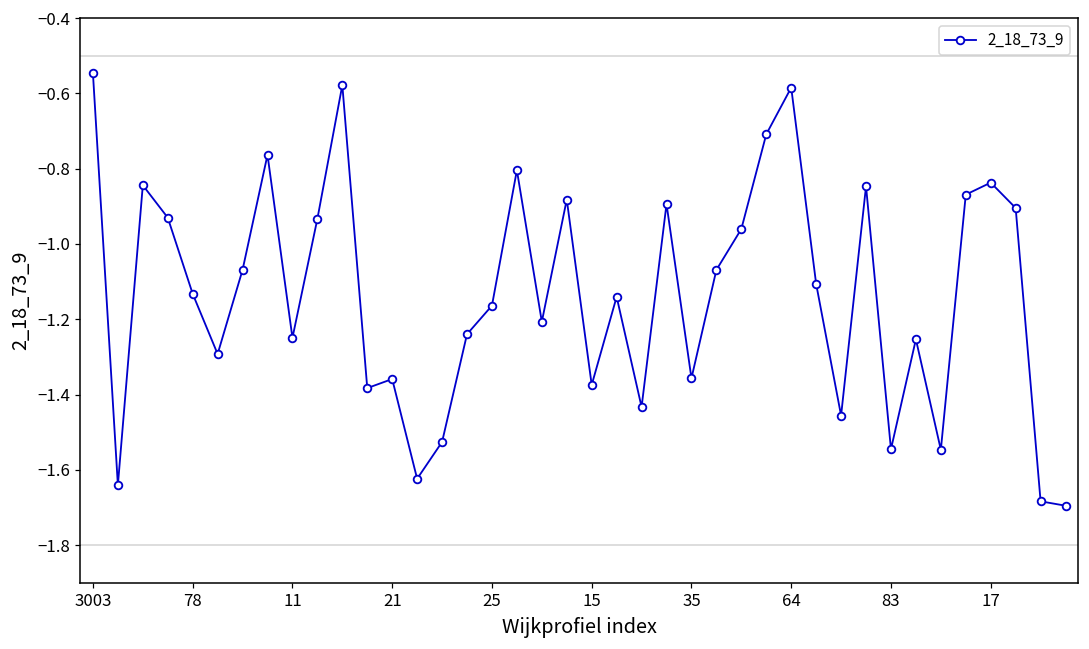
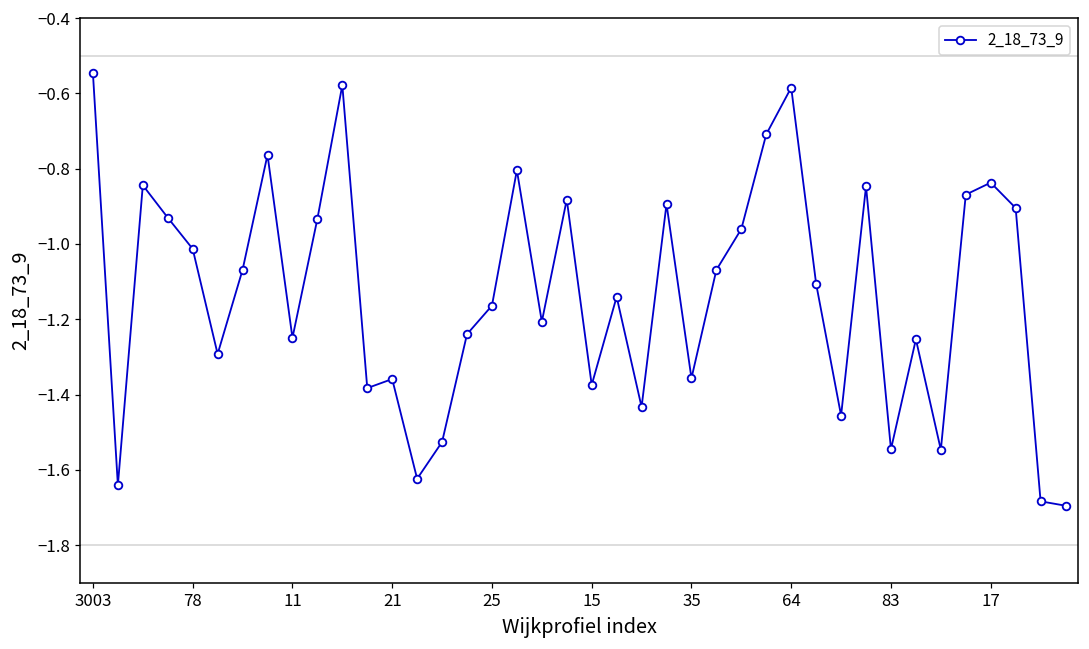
  {
    "3003": -0.55,
-   "78": -1.13,
+   "78": -1.01,
    "64": -0.58,
    "83": -1.55
  }
